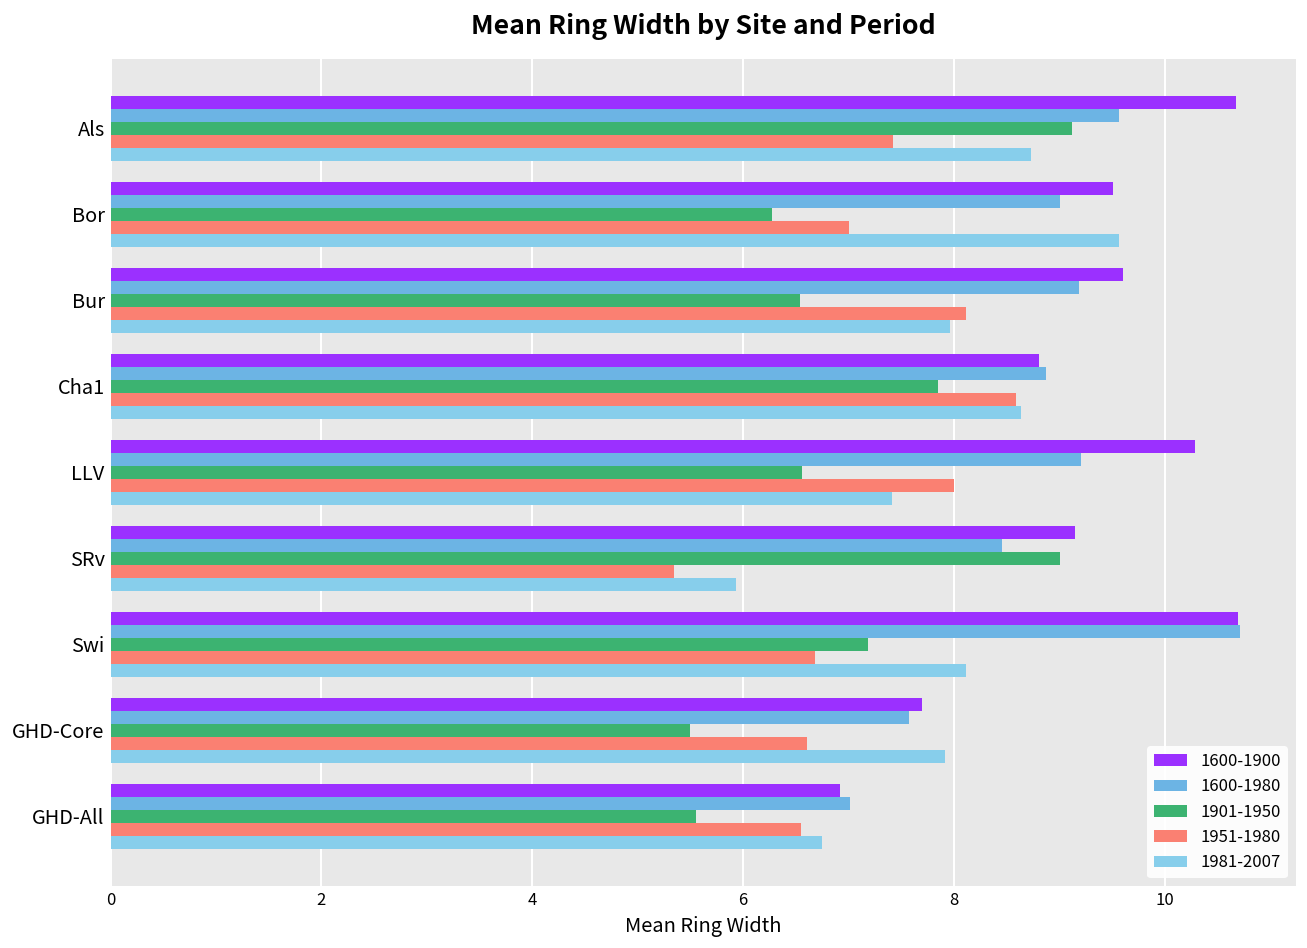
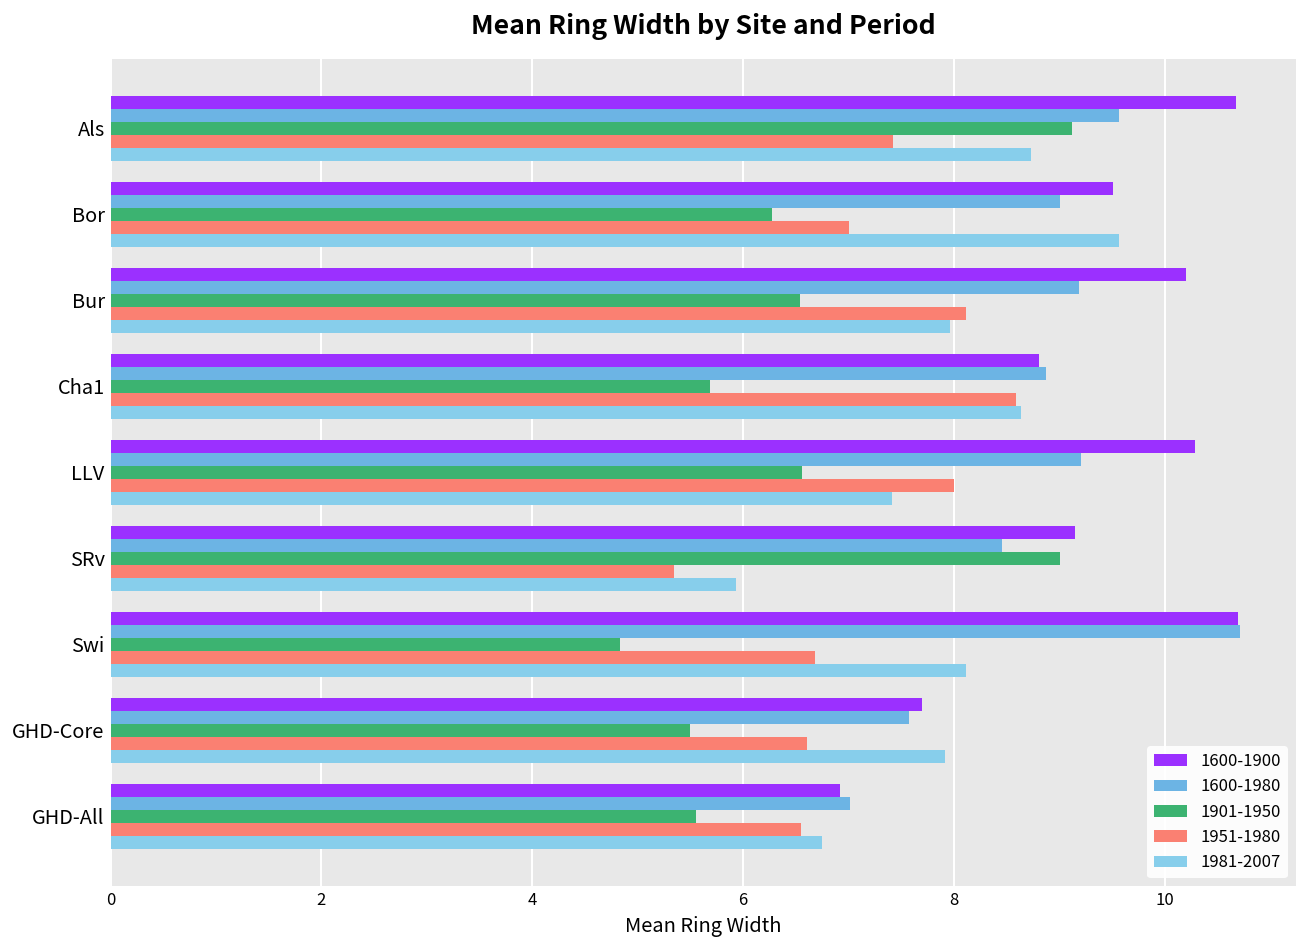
  {
    "1600-1900": {
      "Als": 10.7,
      "Bor": 9.5,
-     "Bur": 9.6,
+     "Bur": 10.2,
      "Cha1": 8.8,
      "LLV": 10.3,
      "SRv": 9.2,
      "Swi": 10.7,
      "GHD-Core": 7.7,
      "GHD-All": 6.9
    },
    "1901-1950": {
      "Als": 9.1,
      "Bor": 6.3,
      "Bur": 6.5,
-     "Cha1": 7.9,
+     "Cha1": 5.7,
      "LLV": 6.6,
      "SRv": 9.0,
-     "Swi": 7.2,
+     "Swi": 4.8,
      "GHD-Core": 5.5,
      "GHD-All": 5.6
    },
    "1951-1980": {
      "Als": 7.4,
      "Bor": 7.0,
      "Bur": 8.1,
      "Cha1": 8.6,
      "LLV": 8.0,
      "SRv": 5.3,
      "Swi": 6.7,
      "GHD-Core": 6.6,
      "GHD-All": 6.6
    }
  }
